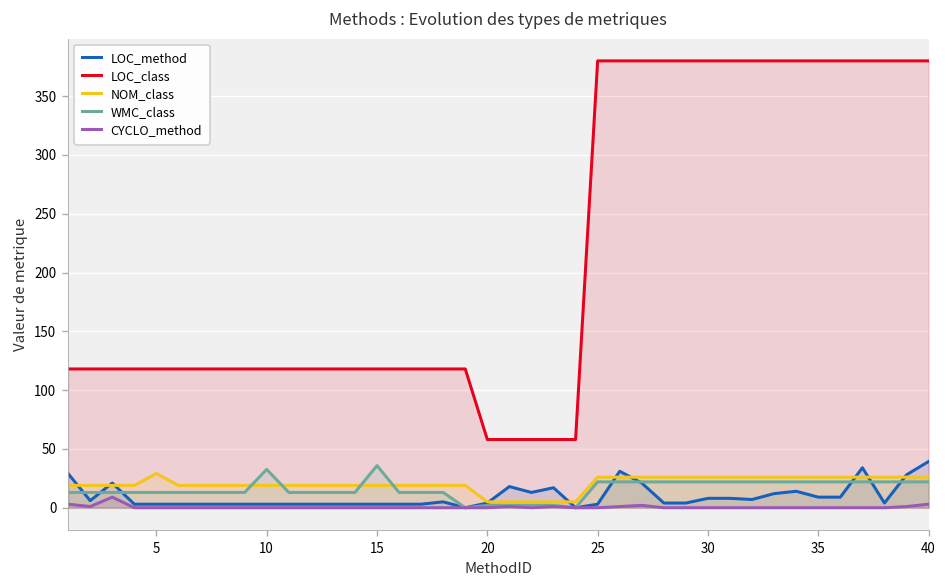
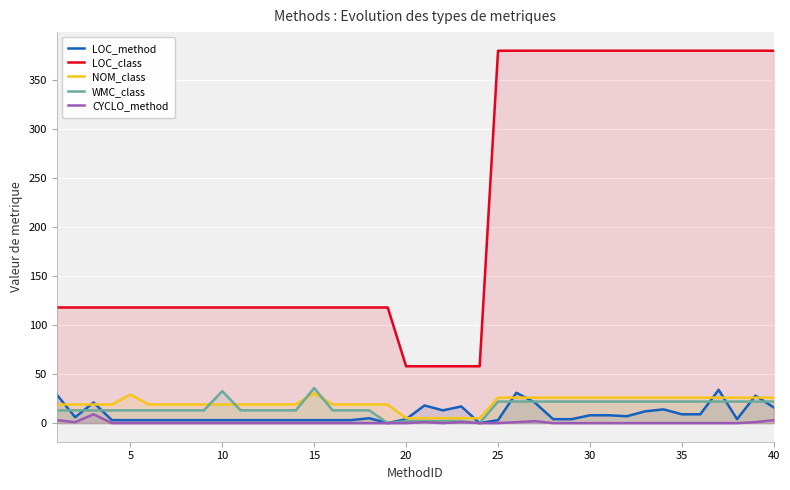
  {
    "LOC_method": {
      "5": 0,
      "10": 0,
      "15": 0,
      "25": 0,
      "30": 10,
      "35": 10,
-     "40": 40
+     "40": 20
    },
    "LOC_class": {
      "5": 120,
      "10": 120,
      "15": 120,
      "20": 60,
      "25": 380,
      "30": 380,
      "35": 380,
      "40": 380
    },
    "NOM_class": {
      "5": 30,
      "10": 20,
-     "15": 20,
+     "15": 30,
      "25": 30,
      "30": 30,
      "35": 30,
      "40": 30
    },
    "WMC_class": {
      "5": 10,
      "10": 30,
      "15": 40,
      "25": 20,
      "30": 20,
      "35": 20,
      "40": 20
    },
    "CYCLO_method": {
      "5": 0,
      "10": 0,
      "15": 0,
      "25": 0,
      "30": 0,
      "35": 0,
      "40": 0
    }
  }
